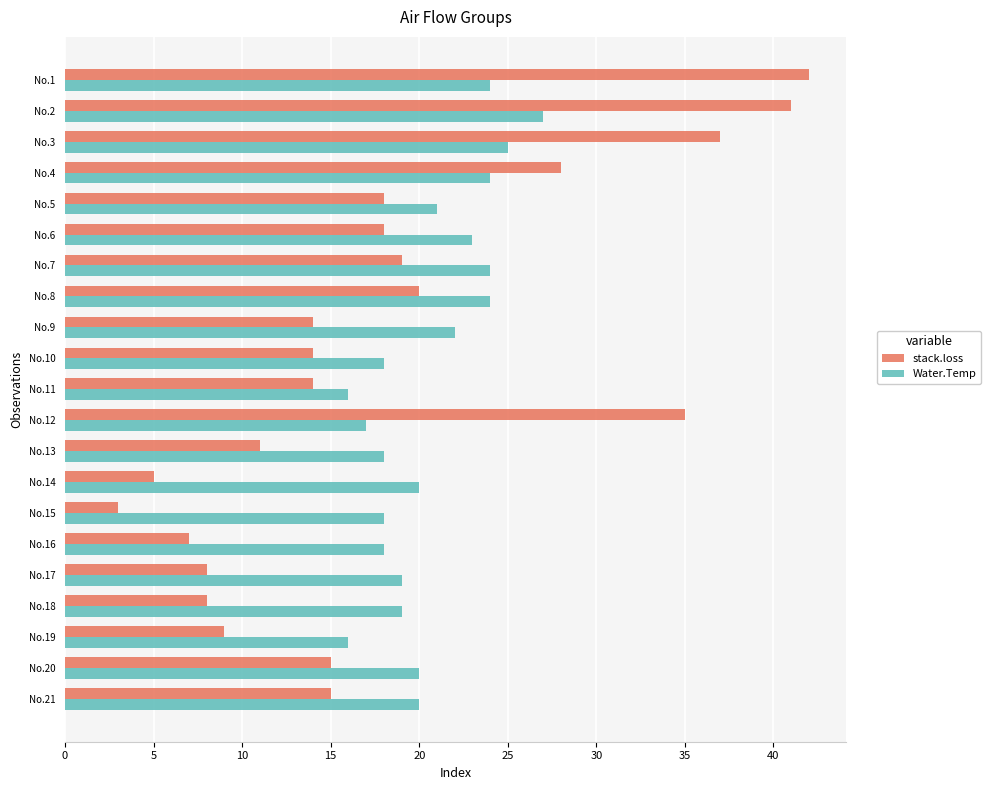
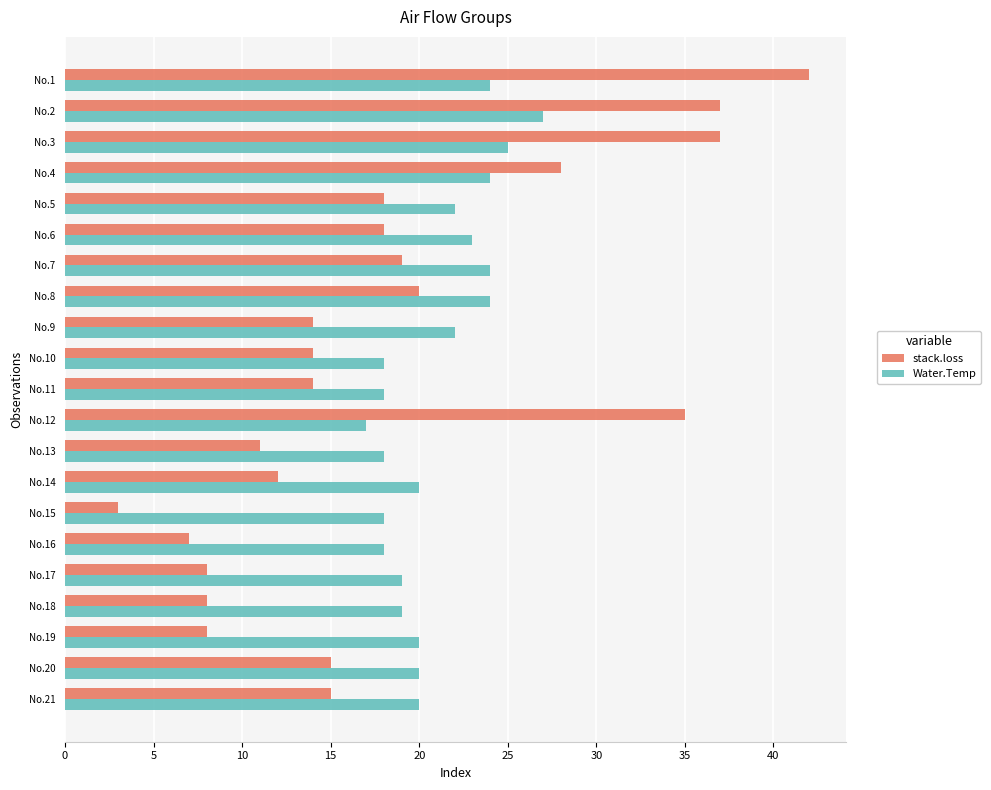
  {
    "stack.loss": {
      "No.1": 42,
-     "No.2": 41,
+     "No.2": 37,
      "No.3": 37,
      "No.4": 28,
      "No.5": 18,
      "No.6": 18,
      "No.7": 19,
      "No.8": 20,
      "No.9": 14,
      "No.10": 14,
      "No.11": 14,
      "No.12": 35,
      "No.13": 11,
-     "No.14": 5,
+     "No.14": 12,
      "No.15": 3,
      "No.16": 7,
      "No.17": 8,
      "No.18": 8,
-     "No.19": 9,
+     "No.19": 8,
      "No.20": 15,
      "No.21": 15
    },
    "Water.Temp": {
      "No.1": 24,
      "No.2": 27,
      "No.3": 25,
      "No.4": 24,
-     "No.5": 21,
+     "No.5": 22,
      "No.6": 23,
      "No.7": 24,
      "No.8": 24,
      "No.9": 22,
      "No.10": 18,
-     "No.11": 16,
+     "No.11": 18,
      "No.12": 17,
      "No.13": 18,
      "No.14": 20,
      "No.15": 18,
      "No.16": 18,
      "No.17": 19,
      "No.18": 19,
-     "No.19": 16,
+     "No.19": 20,
      "No.20": 20,
      "No.21": 20
    }
  }
